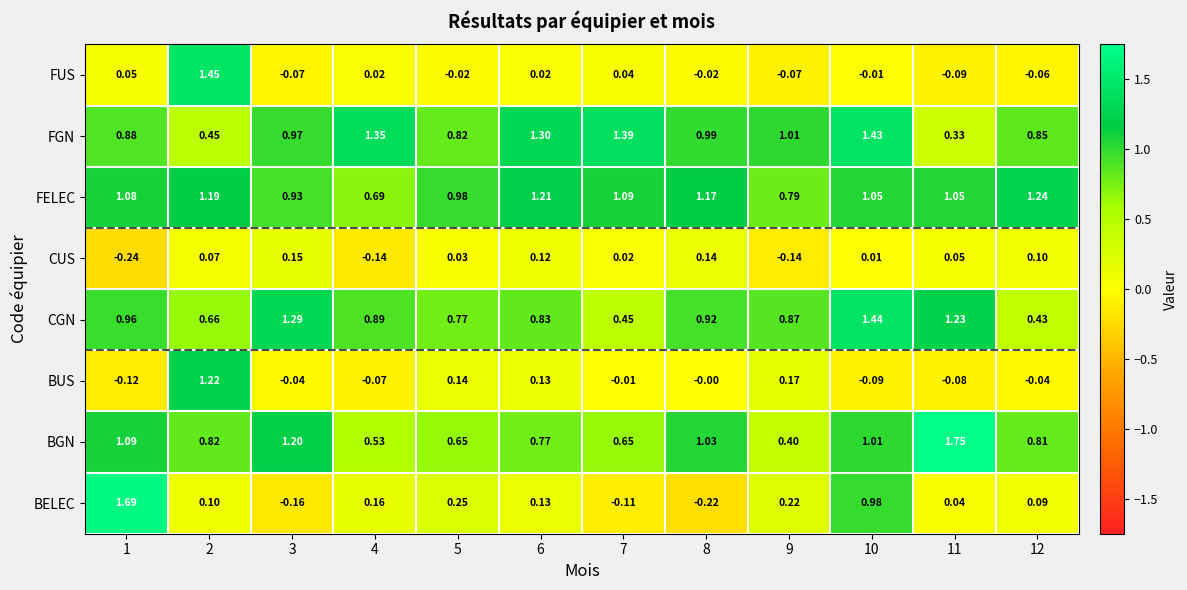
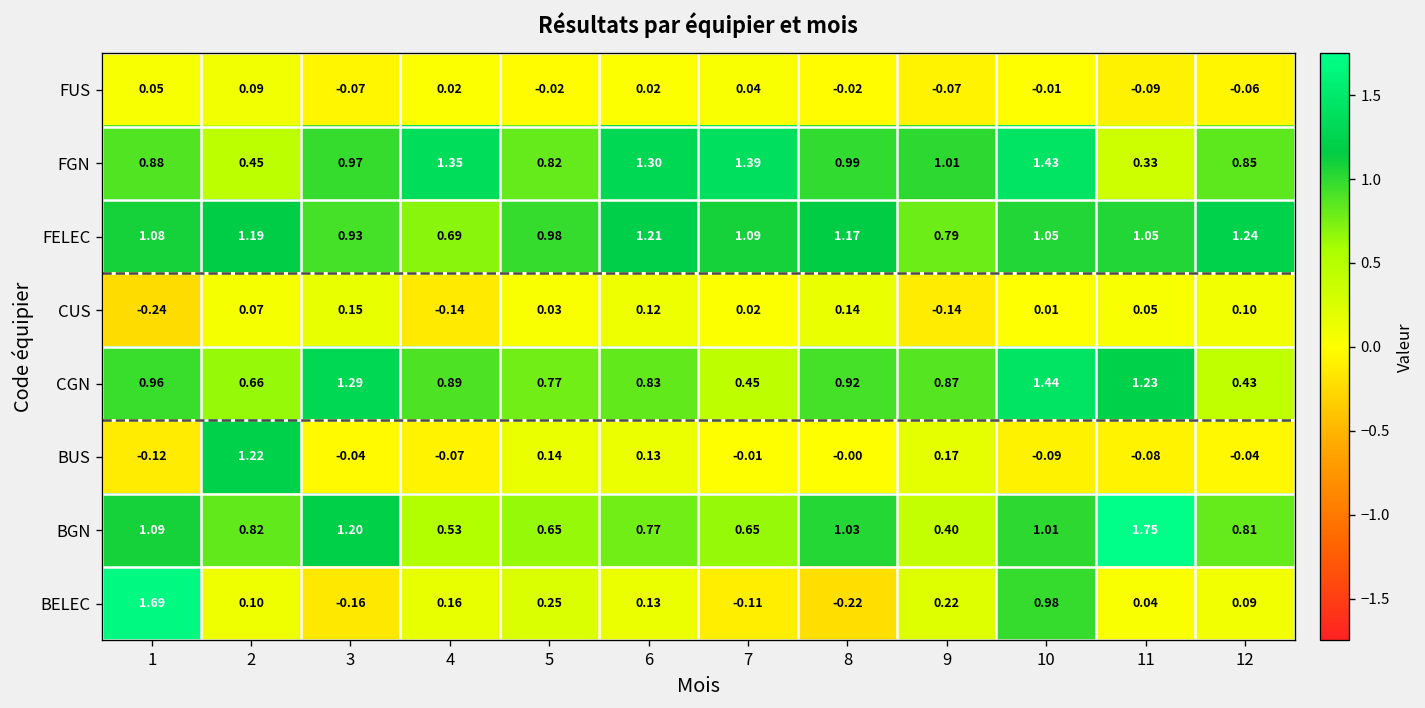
  {
    "FUS": {
      "1": 0.05,
-     "2": 1.45,
+     "2": 0.09,
      "3": -0.07,
      "4": 0.02,
      "5": -0.02,
      "6": 0.02,
      "7": 0.04,
      "8": -0.02,
      "9": -0.07,
      "10": -0.01,
      "11": -0.09,
      "12": -0.06
    },
    "FGN": {
      "1": 0.88,
      "2": 0.45,
      "3": 0.97,
      "4": 1.35,
      "5": 0.82,
      "6": 1.30,
      "7": 1.39,
      "8": 0.99,
      "9": 1.01,
      "10": 1.43,
      "11": 0.33,
      "12": 0.85
    },
    "FELEC": {
      "1": 1.08,
      "2": 1.19,
      "3": 0.93,
      "4": 0.69,
      "5": 0.98,
      "6": 1.21,
      "7": 1.09,
      "8": 1.17,
      "9": 0.79,
      "10": 1.05,
      "11": 1.05,
      "12": 1.24
    },
    "CUS": {
      "1": -0.24,
      "2": 0.07,
      "3": 0.15,
      "4": -0.14,
      "5": 0.03,
      "6": 0.12,
      "7": 0.02,
      "8": 0.14,
      "9": -0.14,
      "10": 0.01,
      "11": 0.05,
      "12": 0.10
    },
    "CGN": {
      "1": 0.96,
      "2": 0.66,
      "3": 1.29,
      "4": 0.89,
      "5": 0.77,
      "6": 0.83,
      "7": 0.45,
      "8": 0.92,
      "9": 0.87,
      "10": 1.44,
      "11": 1.23,
      "12": 0.43
    },
    "BUS": {
      "1": -0.12,
      "2": 1.22,
      "3": -0.04,
      "4": -0.07,
      "5": 0.14,
      "6": 0.13,
      "7": -0.01,
      "8": -0.00,
      "9": 0.17,
      "10": -0.09,
      "11": -0.08,
      "12": -0.04
    },
    "BGN": {
      "1": 1.09,
      "2": 0.82,
      "3": 1.20,
      "4": 0.53,
      "5": 0.65,
      "6": 0.77,
      "7": 0.65,
      "8": 1.03,
      "9": 0.40,
      "10": 1.01,
      "11": 1.75,
      "12": 0.81
    },
    "BELEC": {
      "1": 1.69,
      "2": 0.10,
      "3": -0.16,
      "4": 0.16,
      "5": 0.25,
      "6": 0.13,
      "7": -0.11,
      "8": -0.22,
      "9": 0.22,
      "10": 0.98,
      "11": 0.04,
      "12": 0.09
    }
  }
